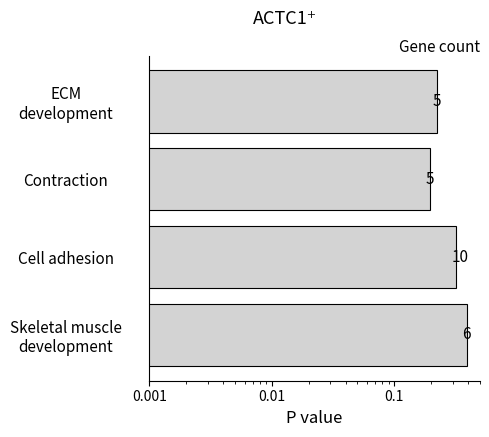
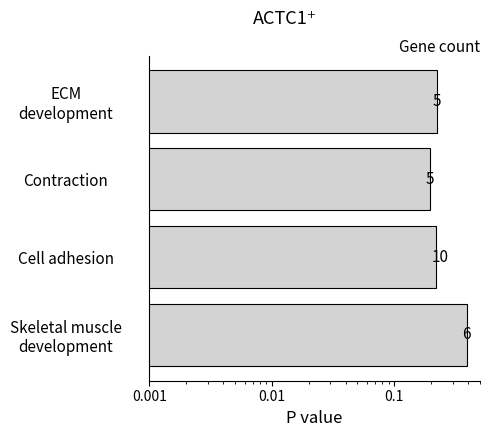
  {
-   "Cell adhesion": 0.32
+   "Cell adhesion": 0.22
  }
